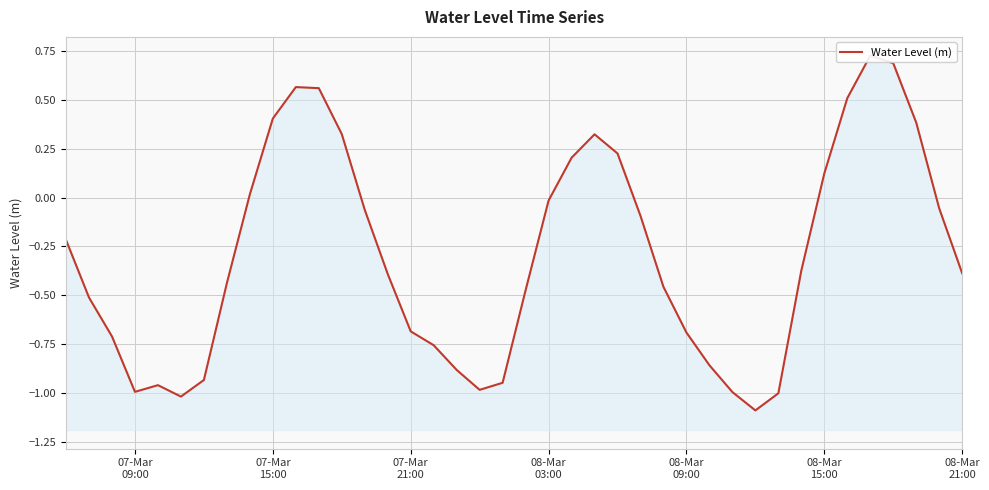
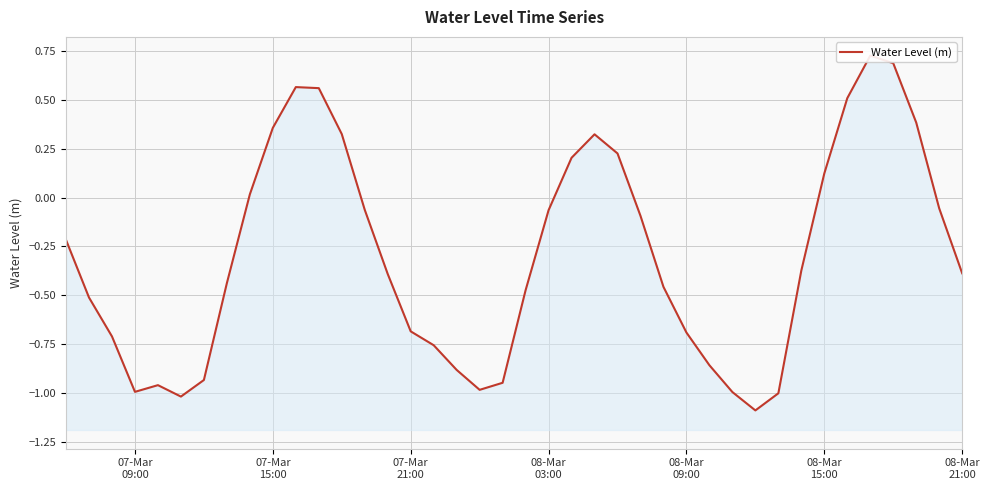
  {
    "07-Mar 09:00": -0.99,
-   "07-Mar 15:00": 0.40,
+   "07-Mar 15:00": 0.36,
    "07-Mar 21:00": -0.68,
-   "08-Mar 03:00": -0.01,
+   "08-Mar 03:00": -0.06,
    "08-Mar 09:00": -0.69,
    "08-Mar 15:00": 0.12,
    "08-Mar 21:00": -0.39
  }
